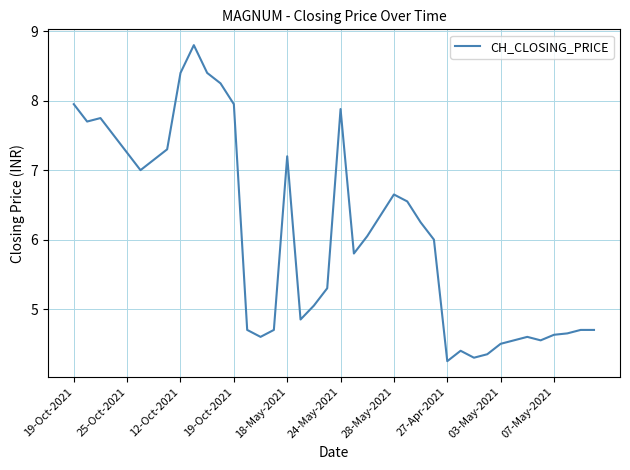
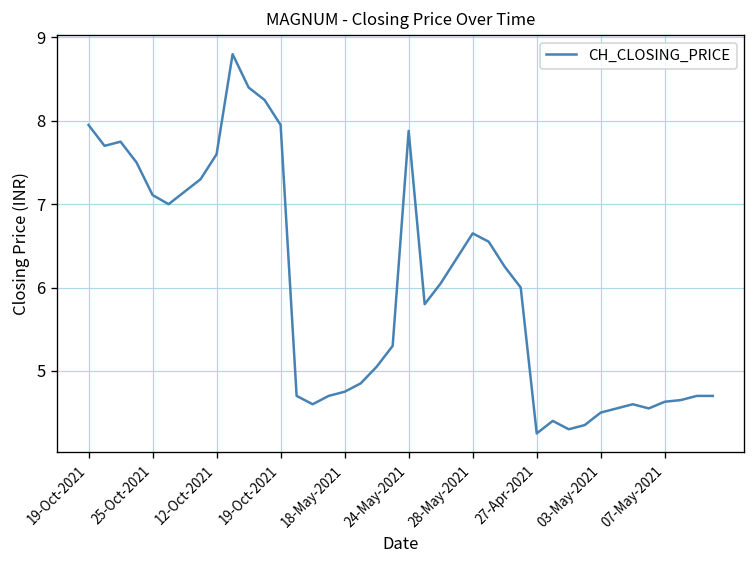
  {
-   "25-Oct-2021": 7.3,
-   "12-Oct-2021": 8.4,
-   "18-May-2021": 7.2,
+   "25-Oct-2021": 7.1,
+   "12-Oct-2021": 7.6,
+   "18-May-2021": 4.8,
    "24-May-2021": 7.9,
    "28-May-2021": 6.7,
    "27-Apr-2021": 4.3,
    "03-May-2021": 4.5,
    "07-May-2021": 4.6
  }
